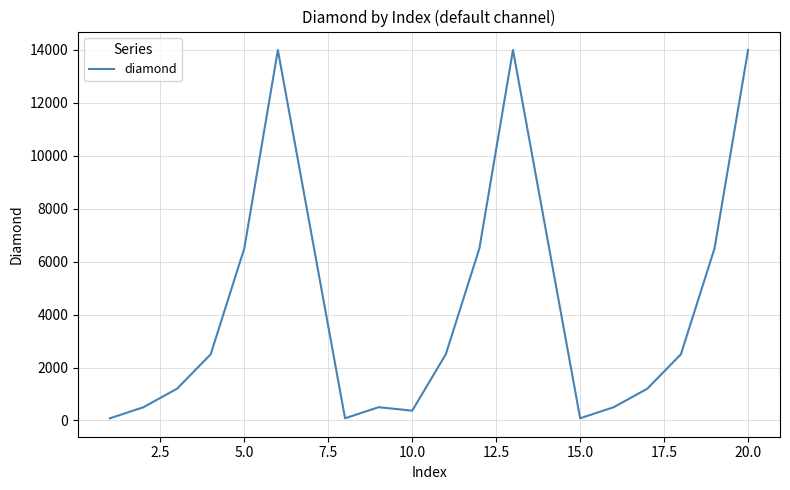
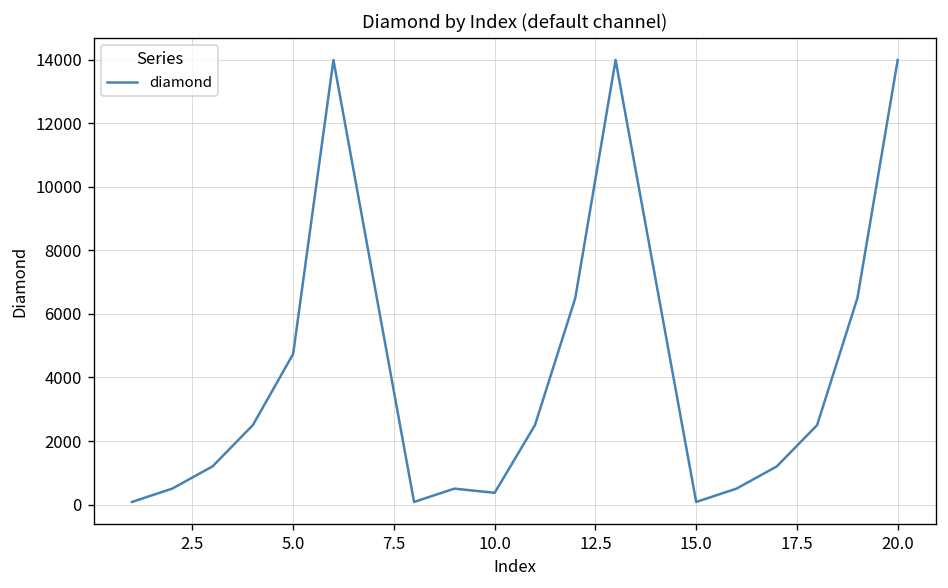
  {
-   "5.0": 6500,
+   "5.0": 4700,
    "10.0": 400,
    "15.0": 100,
    "20.0": 14000
  }
